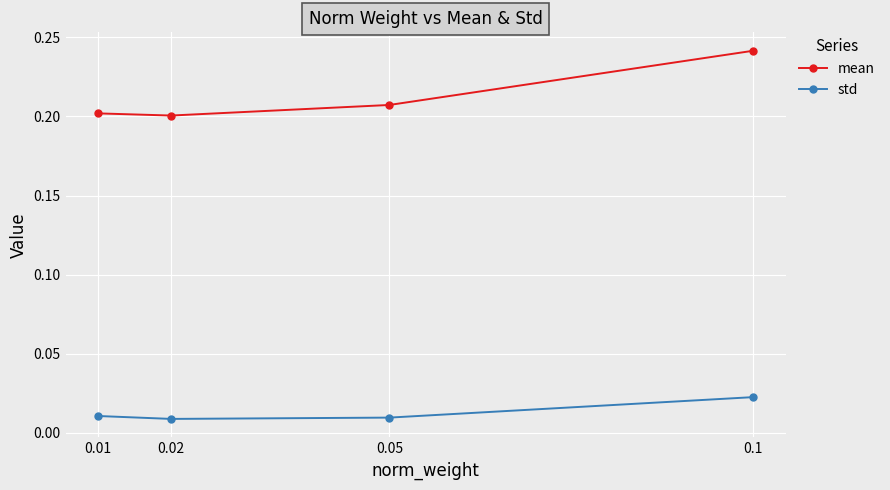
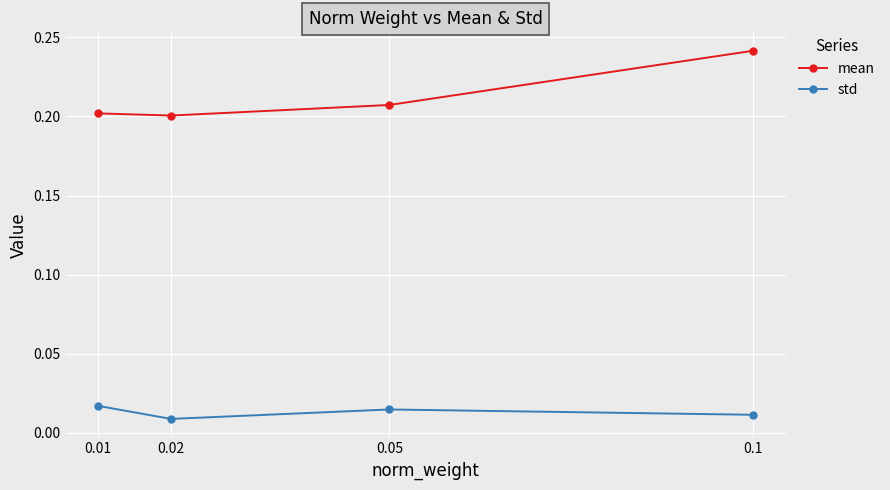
  {
    "mean": {
      "0.01": 0.202,
      "0.02": 0.201,
      "0.05": 0.207,
      "0.1": 0.242
    },
    "std": {
-     "0.01": 0.010,
+     "0.01": 0.017,
      "0.02": 0.009,
-     "0.05": 0.009,
-     "0.1": 0.022
+     "0.05": 0.015,
+     "0.1": 0.011
    }
  }
